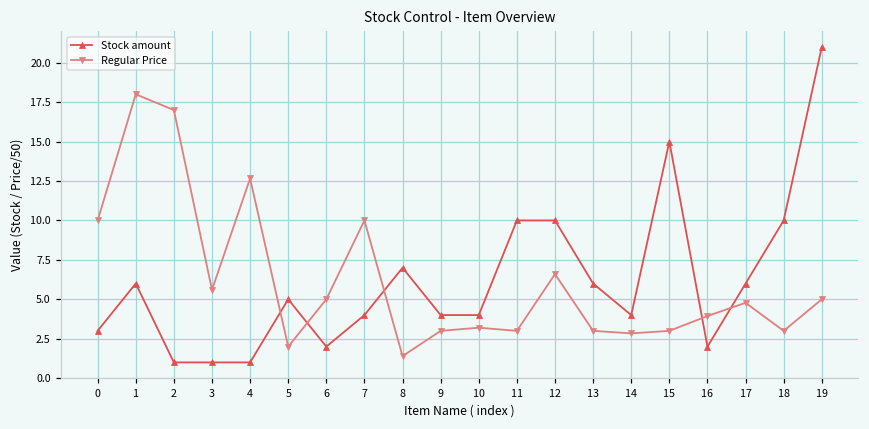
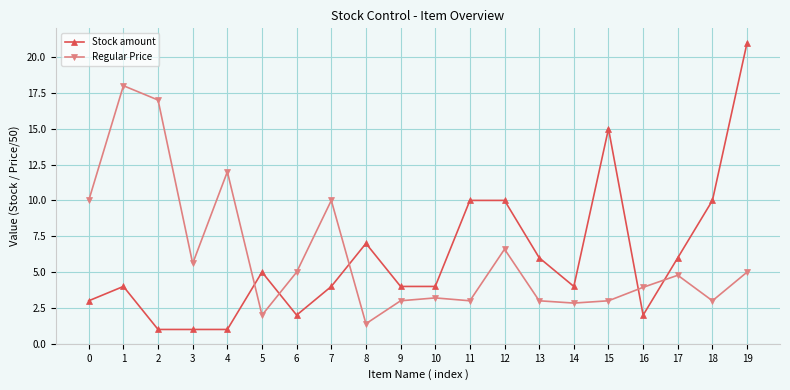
  {
    "Stock amount": {
      "0": 3,
-     "1": 6,
+     "1": 4,
      "2": 1,
      "3": 1,
      "4": 1,
      "5": 5,
      "6": 2,
      "7": 4,
      "8": 7,
      "9": 4,
      "10": 4,
      "11": 10,
      "12": 10,
      "13": 6,
      "14": 4,
      "15": 15,
      "16": 2,
      "17": 6,
      "18": 10,
      "19": 21
    },
    "Regular Price": {
      "0": 10.0,
      "1": 18.0,
      "2": 17.0,
      "3": 5.6,
-     "4": 12.7,
+     "4": 12.0,
      "5": 2.0,
      "6": 5.0,
      "7": 10.0,
      "8": 1.4,
      "9": 3.0,
      "10": 3.2,
      "11": 3.0,
      "12": 6.6,
      "13": 3.0,
      "14": 2.8,
      "15": 3.0,
      "16": 3.9,
      "17": 4.8,
      "18": 3.0,
      "19": 5.0
    }
  }
